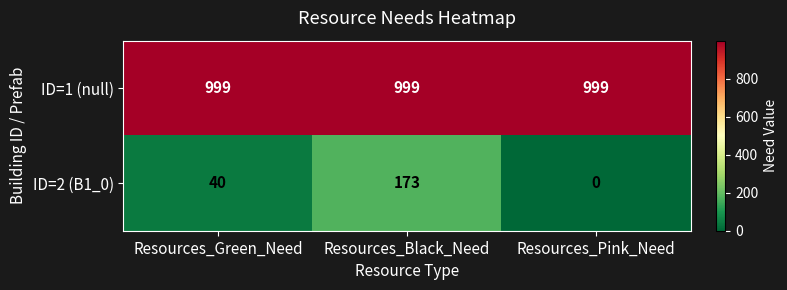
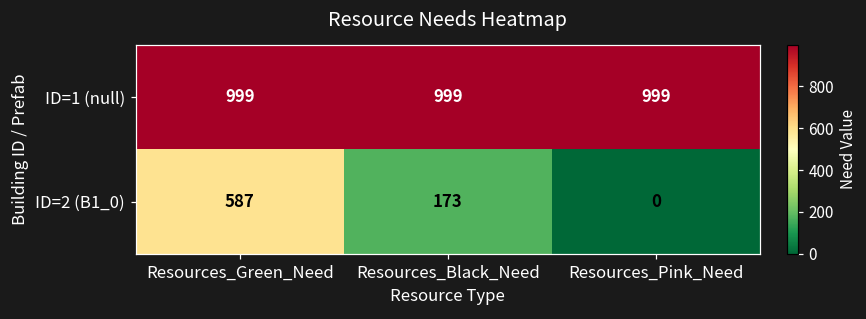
  {
    "ID=1 (null)": {
      "Resources_Green_Need": 999,
      "Resources_Black_Need": 999,
      "Resources_Pink_Need": 999
    },
    "ID=2 (B1_0)": {
-     "Resources_Green_Need": 40,
+     "Resources_Green_Need": 587,
      "Resources_Black_Need": 173,
      "Resources_Pink_Need": 0
    }
  }
